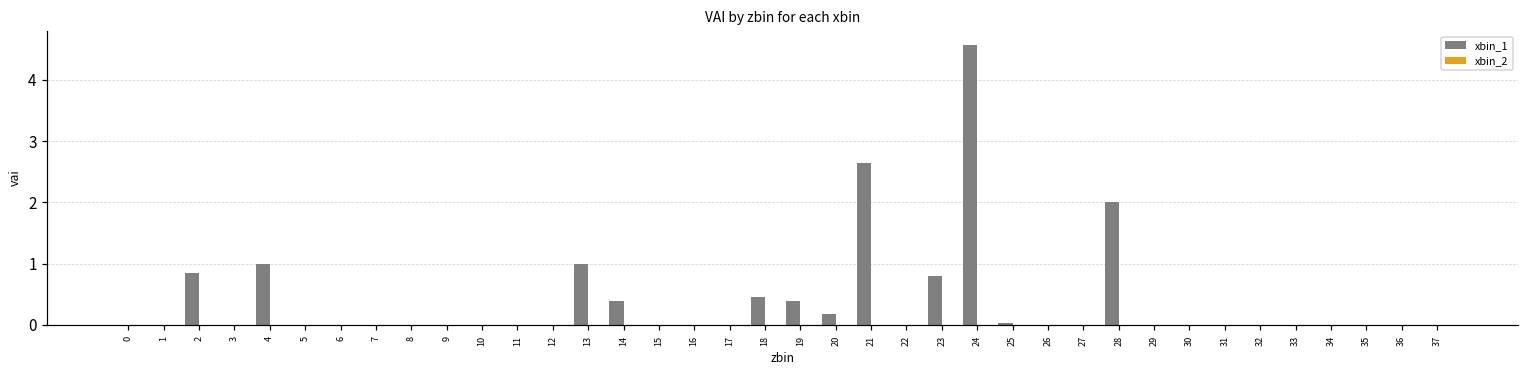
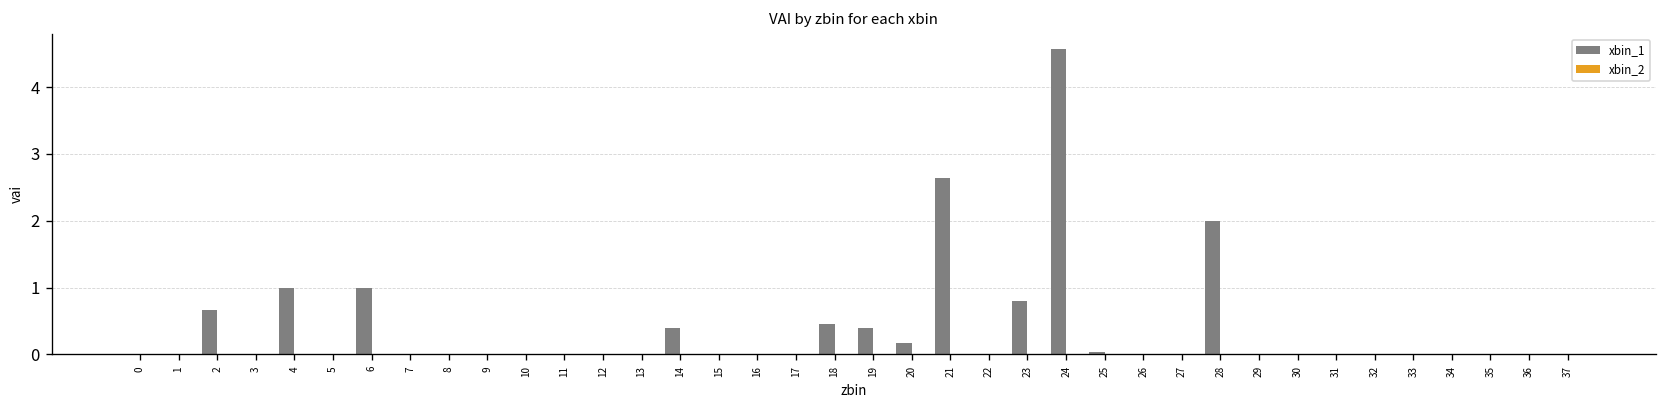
  {
    "xbin_1": {
      "0": 0.0,
      "1": 0.0,
-     "2": 0.8,
+     "2": 0.7,
      "3": 0.0,
      "4": 1.0,
      "5": 0.0,
-     "6": 0,
+     "6": 1,
      "7": 0.0,
      "8": 0.0,
      "9": 0.0,
      "10": 0.0,
      "11": 0.0,
      "12": 0.0,
-     "13": 1,
+     "13": 0,
      "14": 0.4,
      "15": 0.0,
      "16": 0.0,
      "17": 0.0,
      "18": 0.5,
      "19": 0.4,
      "20": 0.2,
      "21": 2.6,
      "22": 0.0,
      "23": 0.8,
      "24": 4.6,
      "26": 0.0,
      "27": 0.0,
      "28": 2.0,
      "29": 0.0,
      "30": 0.0,
      "31": 0.0,
      "32": 0.0,
      "33": 0.0,
      "34": 0.0,
      "35": 0.0,
      "36": 0.0,
      "37": 0.0
    },
    "xbin_2": {
      "0": 0.0,
      "1": 0.0,
      "2": 0.0,
      "3": 0.0,
      "4": 0.0,
      "5": 0.0,
      "6": 0.0,
      "7": 0.0,
      "8": 0.0,
      "9": 0.0,
      "10": 0.0,
      "11": 0.0,
      "12": 0.0,
      "13": 0.0,
      "14": 0.0,
      "15": 0.0,
      "16": 0.0,
      "17": 0.0,
      "18": 0.0,
      "19": 0.0,
      "20": 0.0,
      "21": 0.0,
      "22": 0.0,
      "23": 0.0,
      "24": 0.0,
      "25": 0.0,
      "26": 0.0,
      "27": 0.0,
      "28": 0.0,
      "29": 0.0,
      "30": 0.0,
      "31": 0.0,
      "32": 0.0,
      "33": 0.0,
      "34": 0.0,
      "35": 0.0,
      "36": 0.0,
      "37": 0.0
    }
  }
